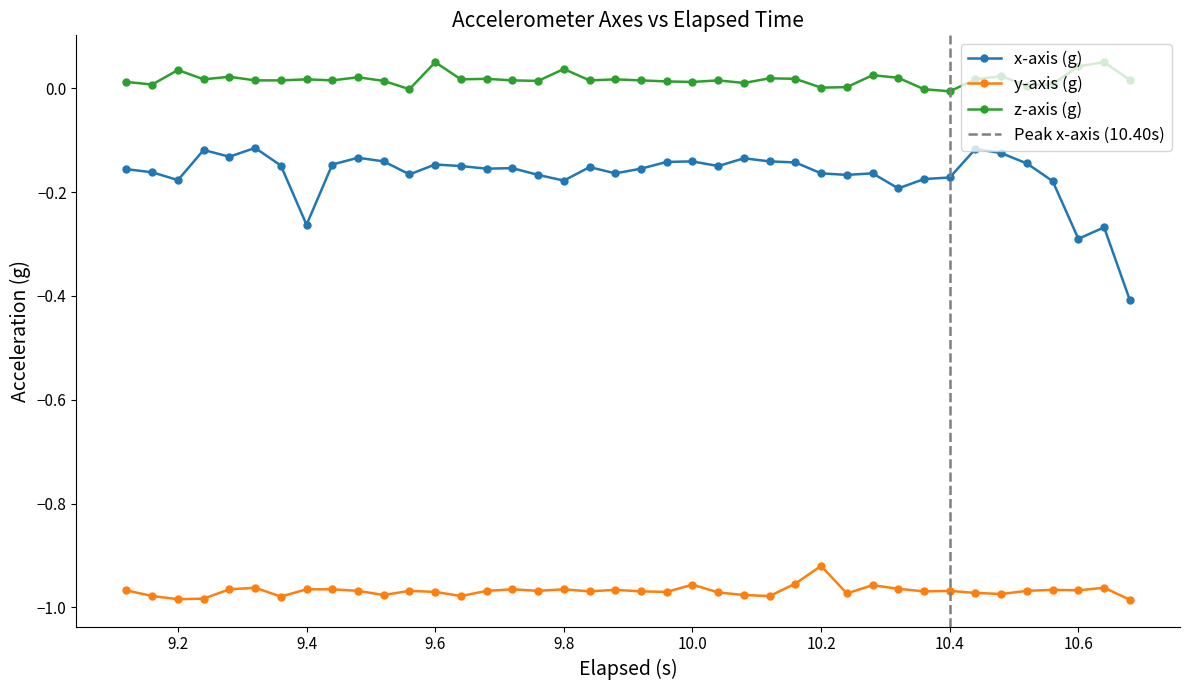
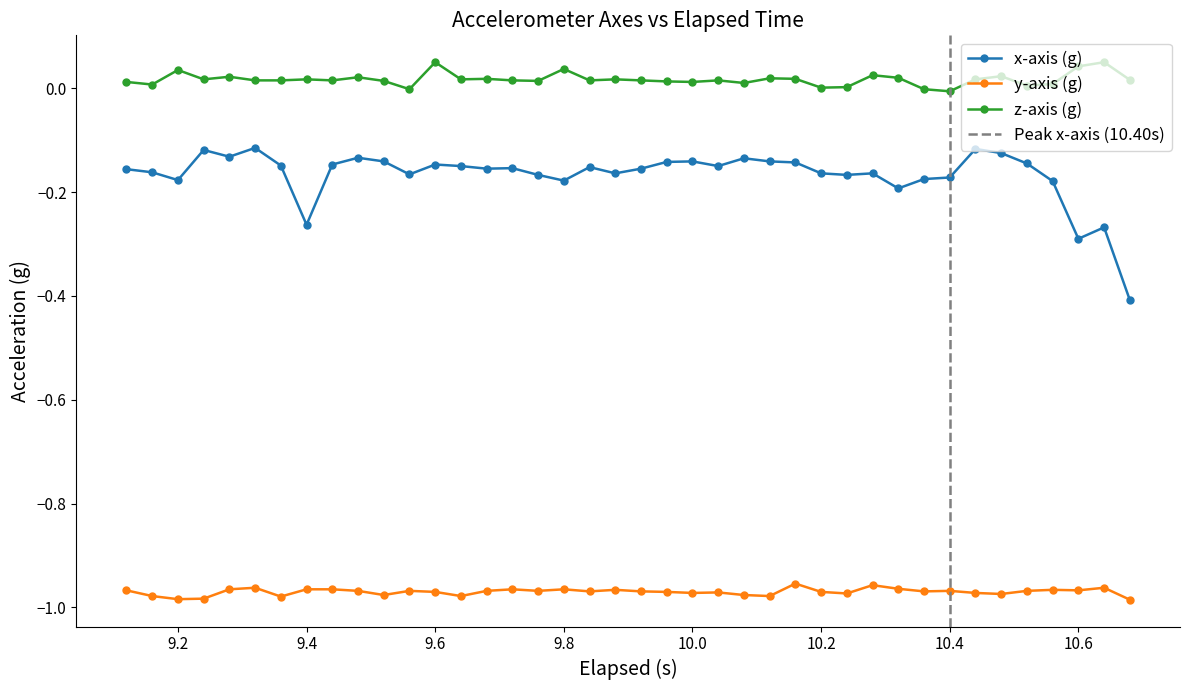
  {
    "x-axis (g)": {
      "9.2": -0.18,
      "9.4": -0.26,
      "9.6": -0.15,
      "9.8": -0.18,
      "10.0": -0.14,
      "10.2": -0.16,
      "10.4": -0.17,
      "10.6": -0.29
    },
    "y-axis (g)": {
      "9.2": -0.98,
      "9.4": -0.97,
      "9.6": -0.97,
      "9.8": -0.97,
-     "10.0": -0.96,
-     "10.2": -0.92,
+     "10.0": -0.97,
+     "10.2": -0.97,
      "10.4": -0.97,
      "10.6": -0.97
    },
    "z-axis (g)": {
      "9.2": 0.04,
      "9.4": 0.02,
      "9.6": 0.05,
      "9.8": 0.04,
      "10.0": 0.01,
      "10.2": 0.00,
      "10.4": -0.01
    }
  }
